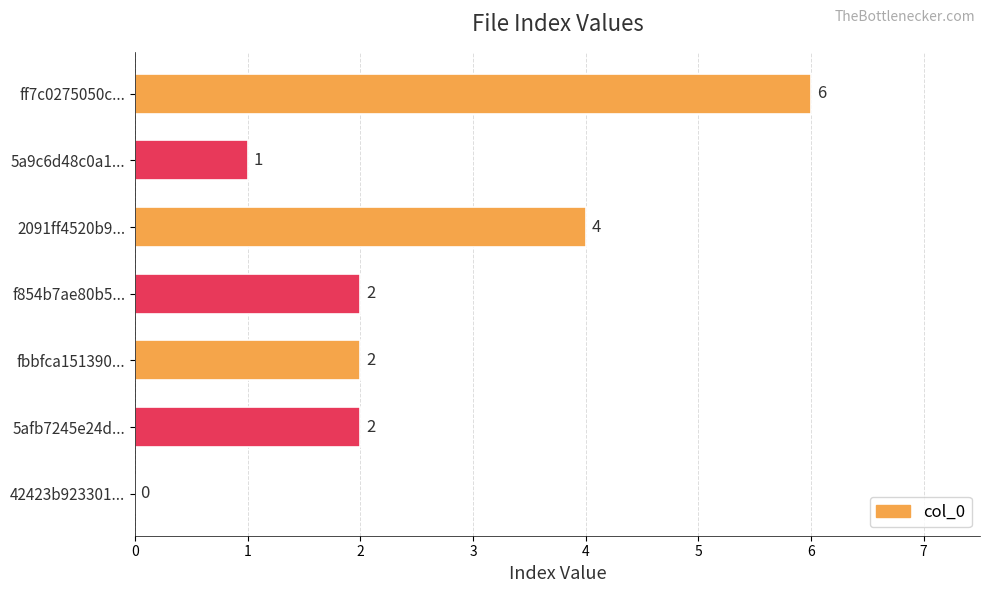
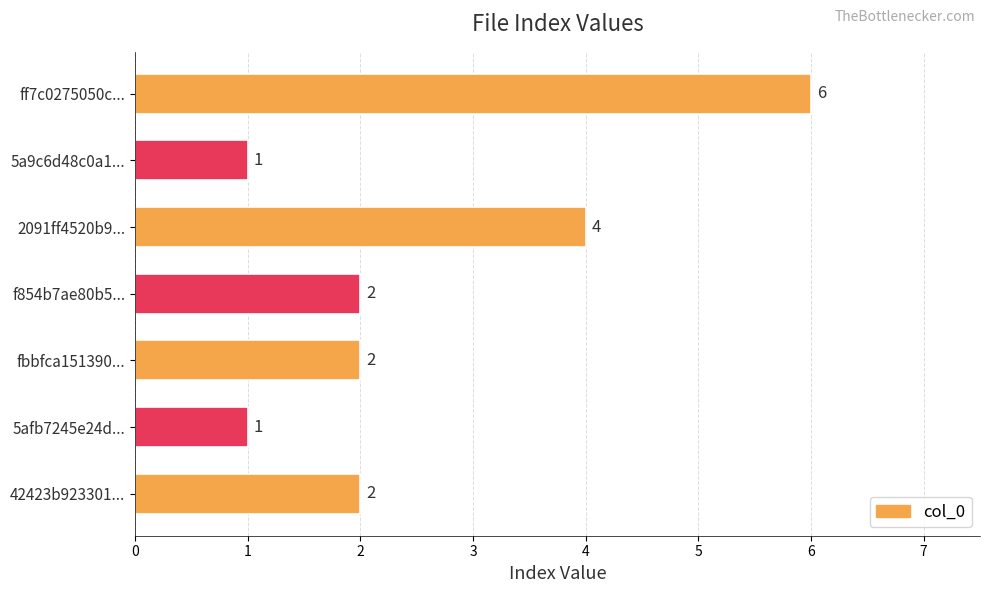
  {
    "ff7c0275050c...": 6,
    "5a9c6d48c0a1...": 1,
    "2091ff4520b9...": 4,
    "f854b7ae80b5...": 2,
    "fbbfca151390...": 2,
-   "5afb7245e24d...": 2,
-   "42423b923301...": 0
+   "5afb7245e24d...": 1,
+   "42423b923301...": 2
  }
